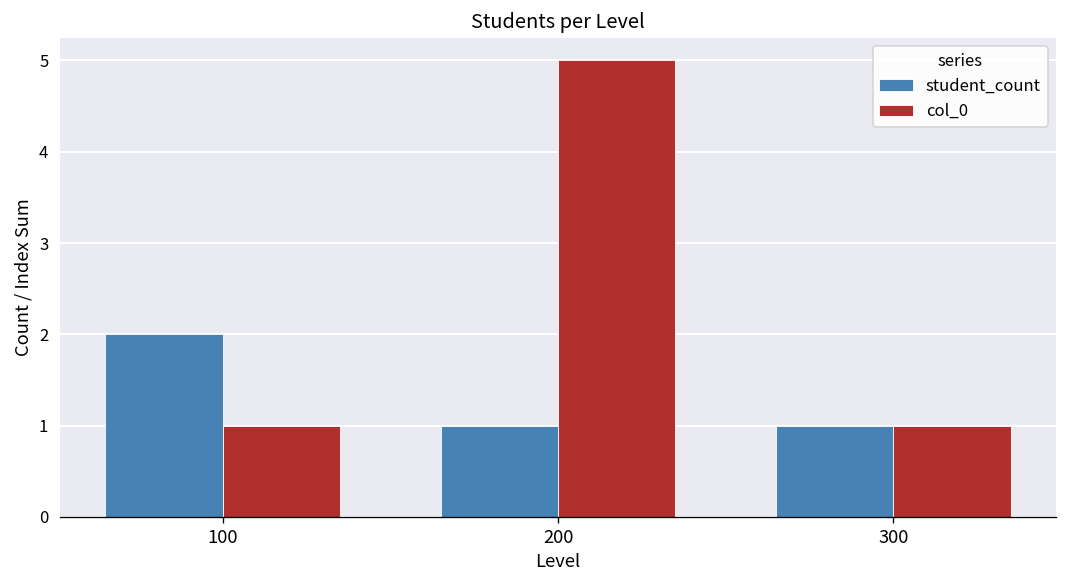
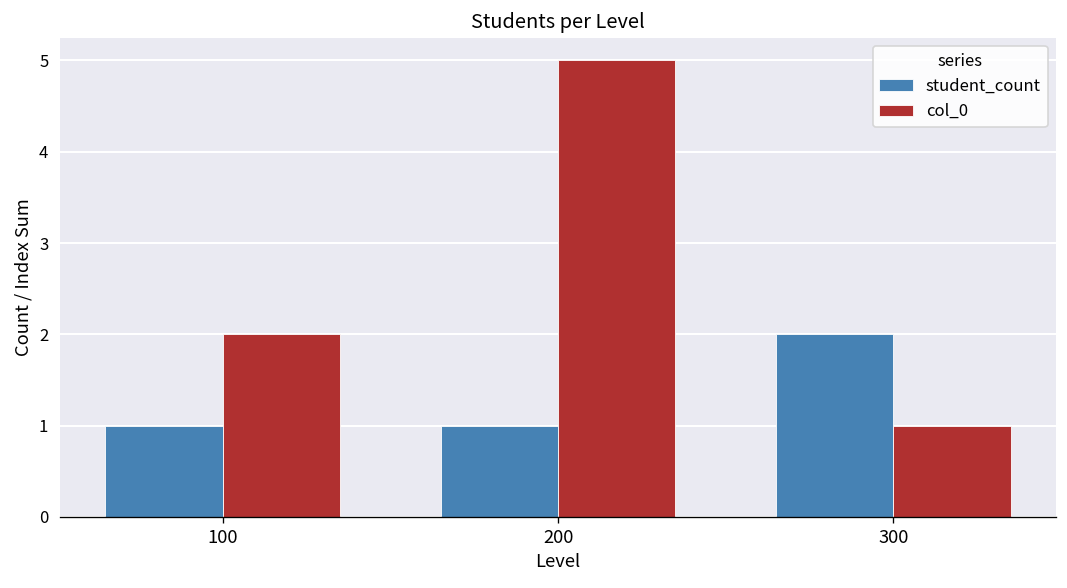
  {
    "student_count": {
-     "100": 2,
+     "100": 1,
      "200": 1,
-     "300": 1
+     "300": 2
    },
    "col_0": {
-     "100": 1,
+     "100": 2,
      "200": 5,
      "300": 1
    }
  }
